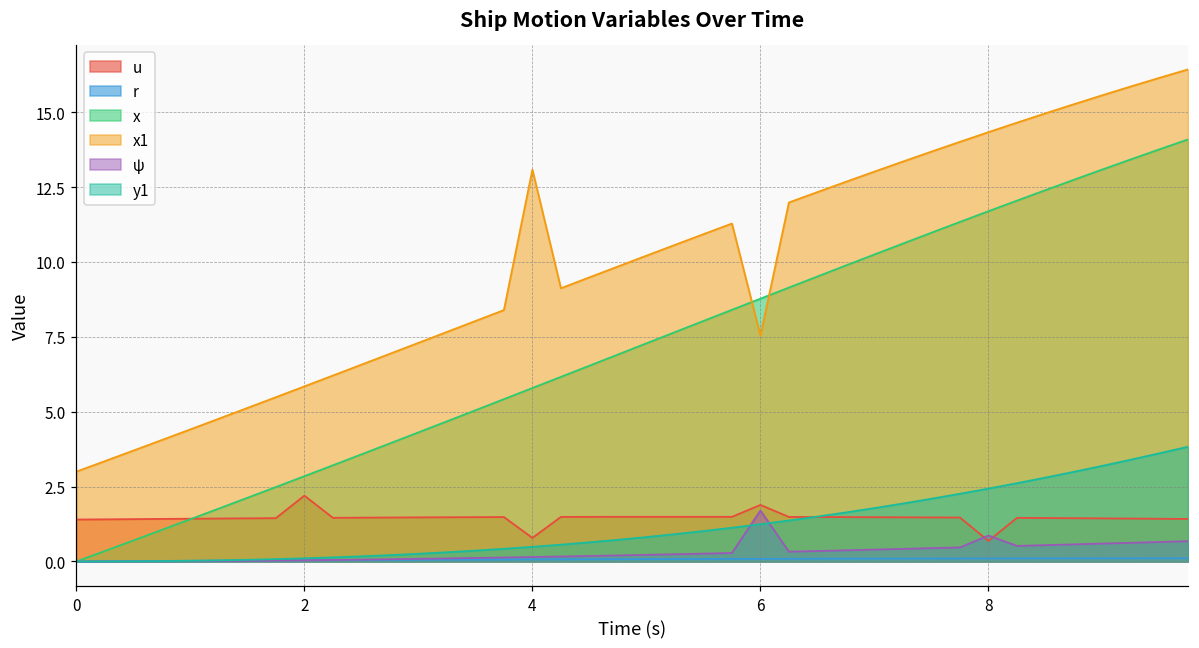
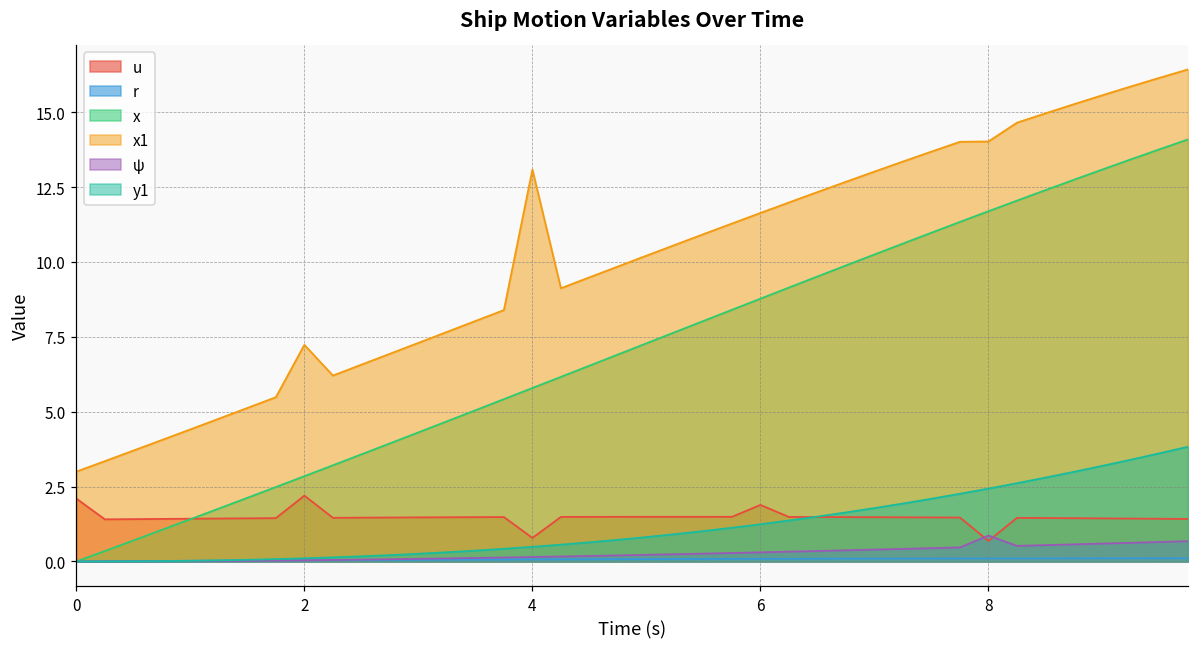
  {
    "u": {
-     "0": 1.4,
+     "0": 2.1,
      "2": 2.2,
      "4": 0.8,
      "6": 1.9,
      "8": 0.7
    },
    "r": {
      "6": 0.1,
      "8": 0.1
    },
    "x1": {
      "0": 3.0,
-     "2": 5.8,
+     "2": 7.2,
      "4": 13.1,
-     "6": 7.5,
-     "8": 14.3
+     "6": 11.6,
+     "8": 14.0
    },
    "ψ": {
-     "6": 1.7,
+     "6": 0.3,
      "8": 0.9
    }
  }
